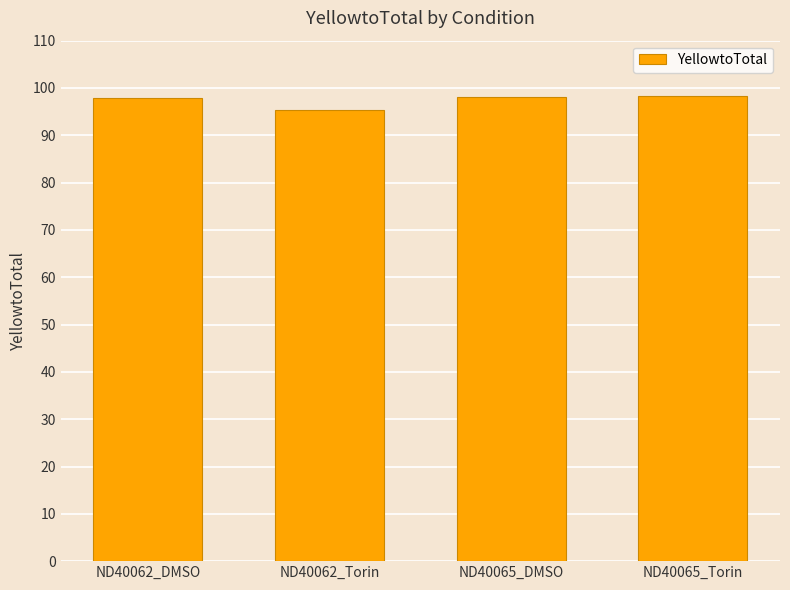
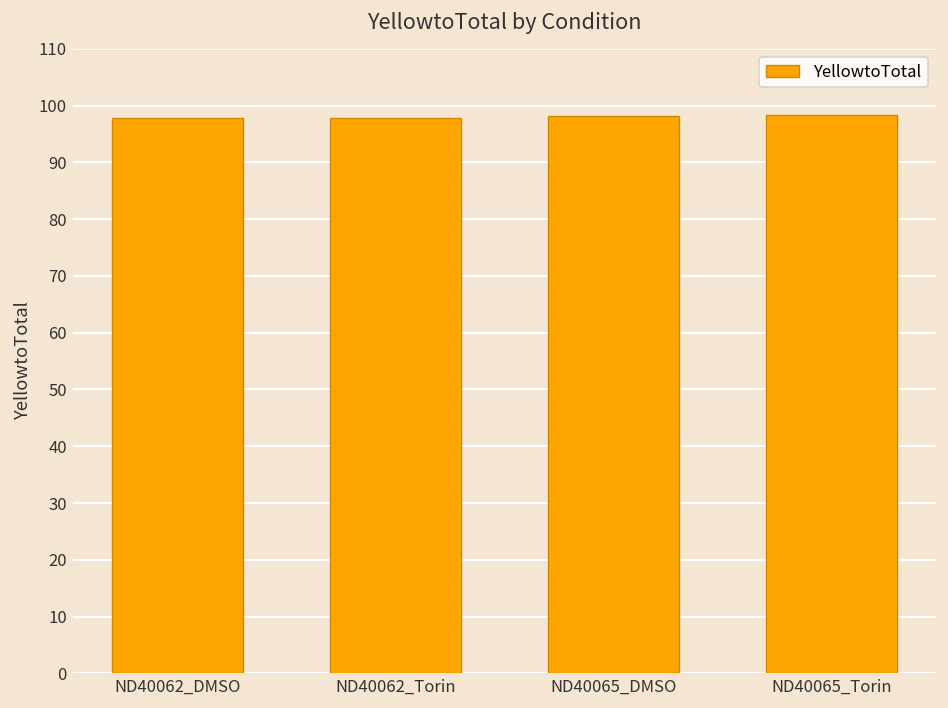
  {
    "ND40062_DMSO": 98,
-   "ND40062_Torin": 95,
+   "ND40062_Torin": 98,
    "ND40065_DMSO": 98,
    "ND40065_Torin": 98
  }
